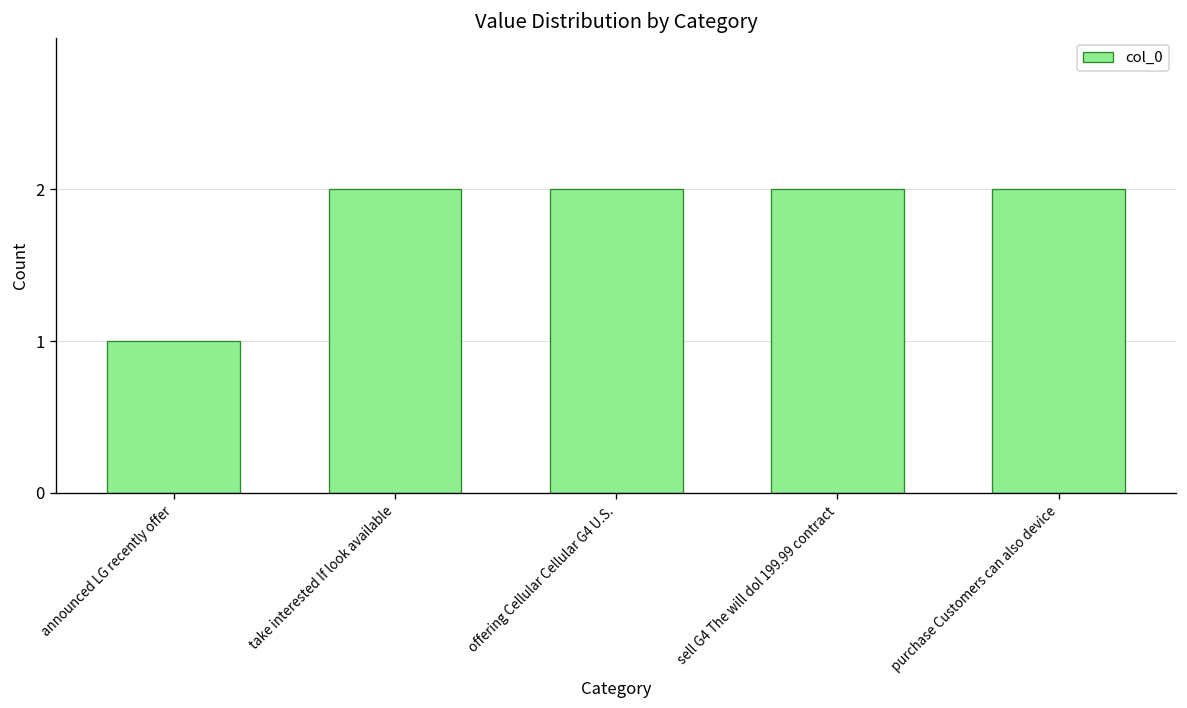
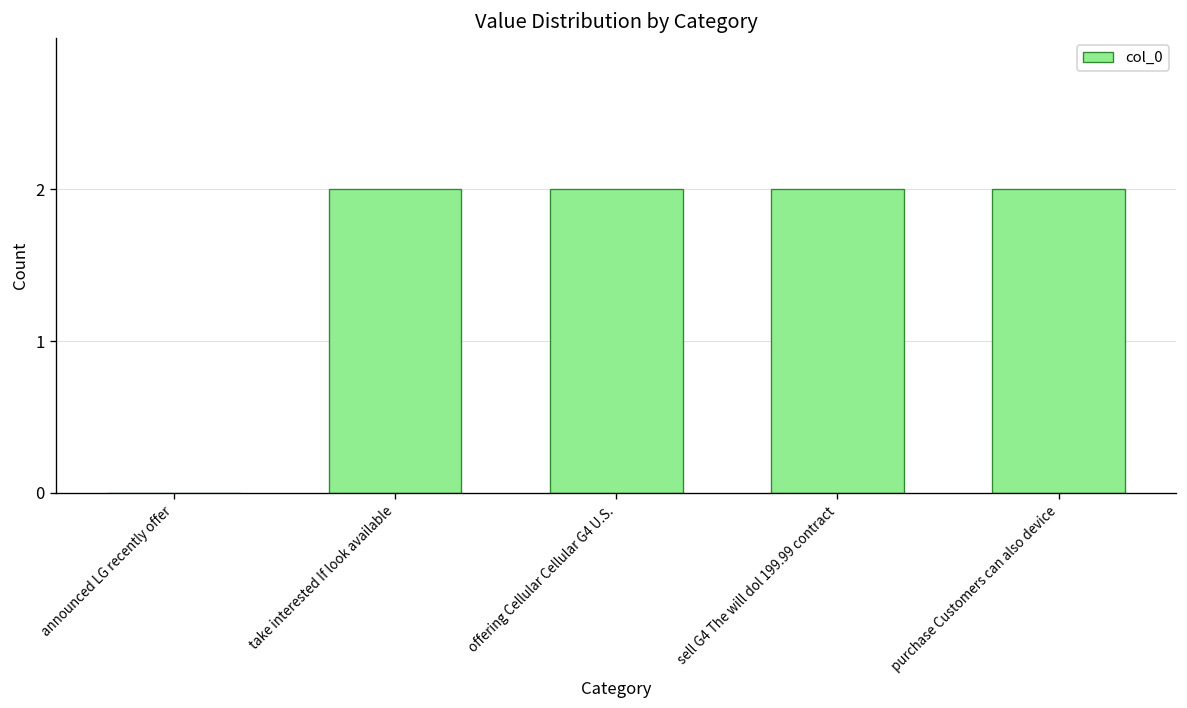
  {
-   "announced LG recently offer": 1,
+   "announced LG recently offer": 0,
    "take interested If look available": 2,
    "offering Cellular Cellular G4 U.S.": 2,
    "sell G4 The will dol 199.99 contract": 2,
    "purchase Customers can also device": 2
  }
